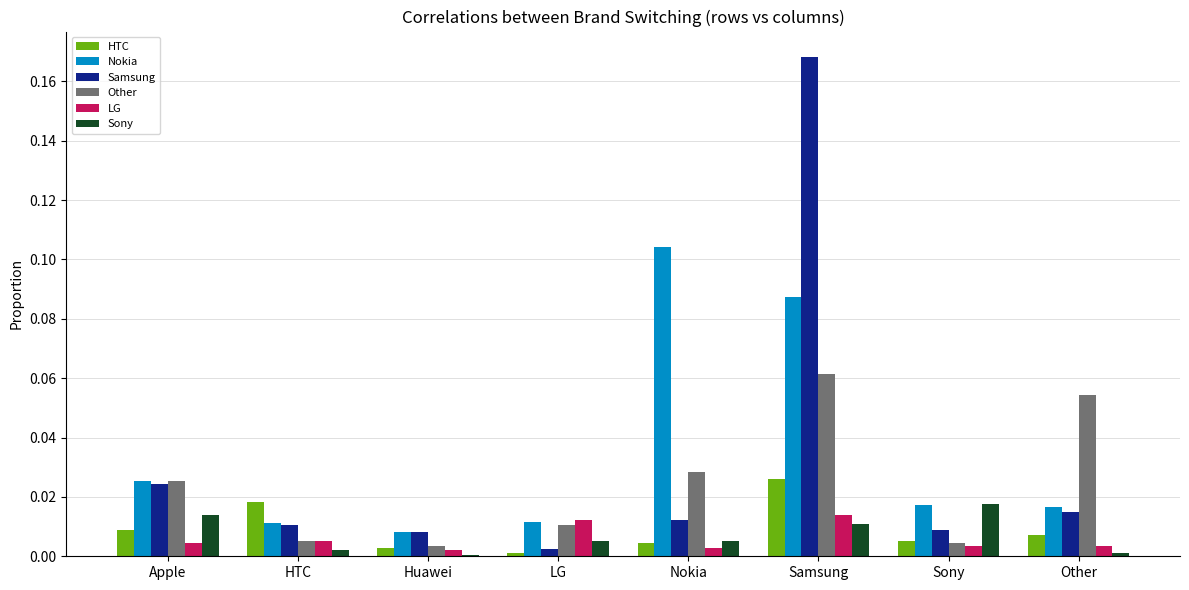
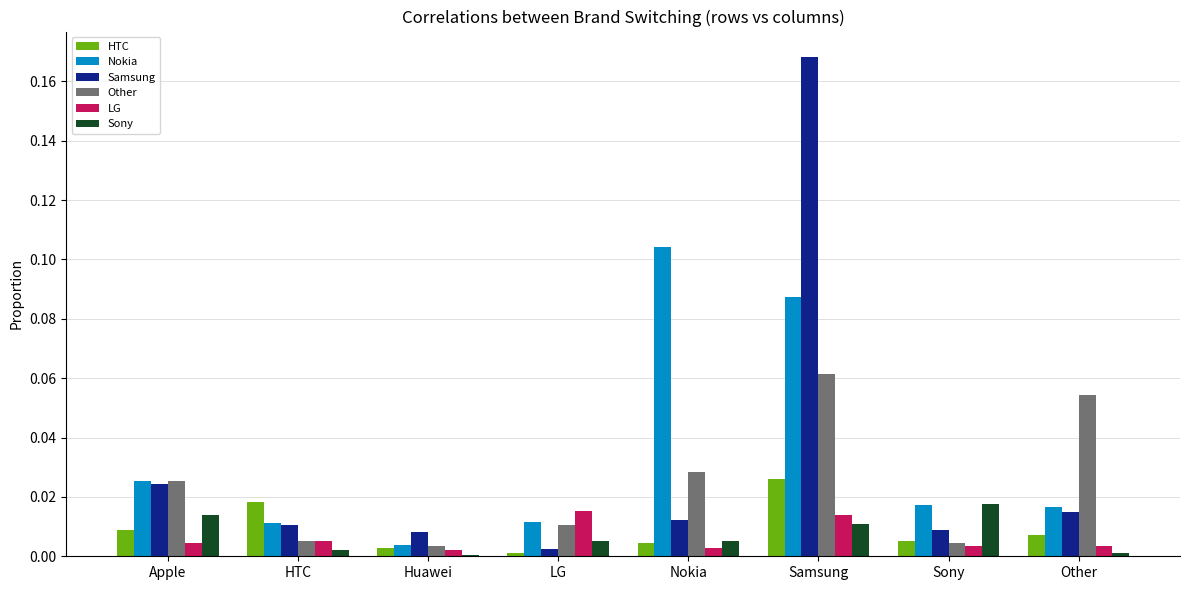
  {
    "HTC": {
      "Apple": 0.009,
      "HTC": 0.018,
      "Huawei": 0.003,
      "LG": 0.001,
      "Nokia": 0.004,
      "Samsung": 0.026,
      "Sony": 0.005,
      "Other": 0.007
    },
    "Nokia": {
      "Apple": 0.025,
      "HTC": 0.011,
-     "Huawei": 0.008,
+     "Huawei": 0.004,
      "LG": 0.012,
      "Nokia": 0.104,
      "Samsung": 0.087,
      "Sony": 0.017,
      "Other": 0.017
    },
    "Samsung": {
      "Apple": 0.024,
      "HTC": 0.011,
      "Huawei": 0.008,
      "LG": 0.003,
      "Nokia": 0.012,
      "Samsung": 0.168,
      "Sony": 0.009,
      "Other": 0.015
    },
    "Other": {
      "Apple": 0.025,
      "HTC": 0.005,
      "Huawei": 0.003,
      "LG": 0.011,
      "Nokia": 0.028,
      "Samsung": 0.062,
      "Sony": 0.004,
      "Other": 0.054
    },
    "LG": {
      "Apple": 0.004,
      "HTC": 0.005,
      "Huawei": 0.002,
-     "LG": 0.012,
+     "LG": 0.015,
      "Nokia": 0.003,
      "Samsung": 0.014,
      "Sony": 0.003,
      "Other": 0.003
    },
    "Sony": {
      "Apple": 0.014,
      "HTC": 0.002,
      "LG": 0.005,
      "Nokia": 0.005,
      "Samsung": 0.011,
      "Sony": 0.018,
      "Other": 0.001
    }
  }
